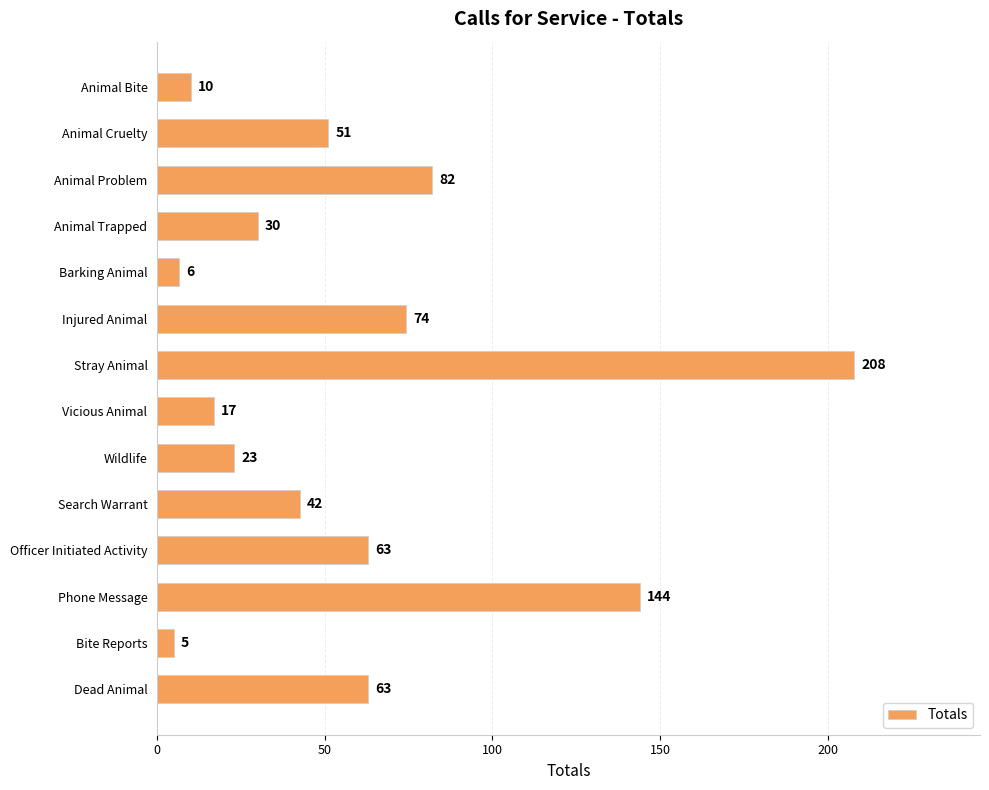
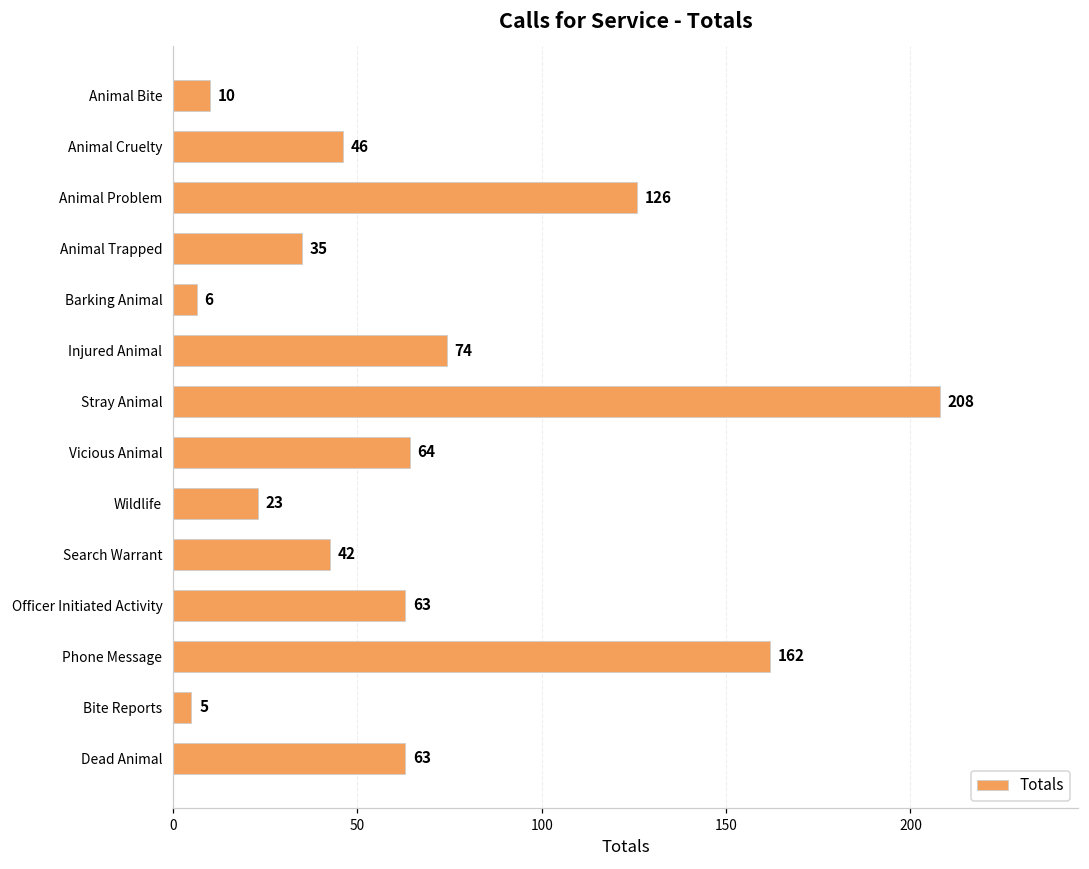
  {
    "Animal Bite": 10,
-   "Animal Cruelty": 51,
-   "Animal Problem": 82,
-   "Animal Trapped": 30,
+   "Animal Cruelty": 46,
+   "Animal Problem": 126,
+   "Animal Trapped": 35,
    "Barking Animal": 6,
    "Injured Animal": 74,
    "Stray Animal": 208,
-   "Vicious Animal": 17,
+   "Vicious Animal": 64,
    "Wildlife": 23,
    "Search Warrant": 42,
    "Officer Initiated Activity": 63,
-   "Phone Message": 144,
+   "Phone Message": 162,
    "Bite Reports": 5,
    "Dead Animal": 63
  }
